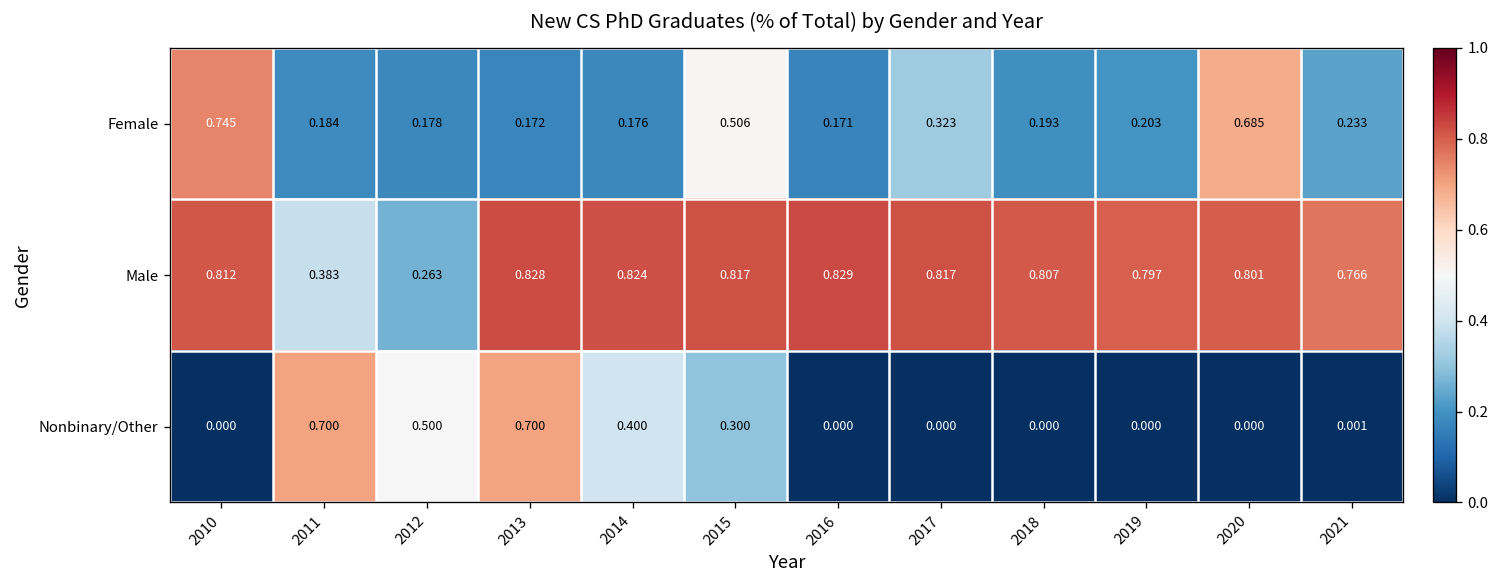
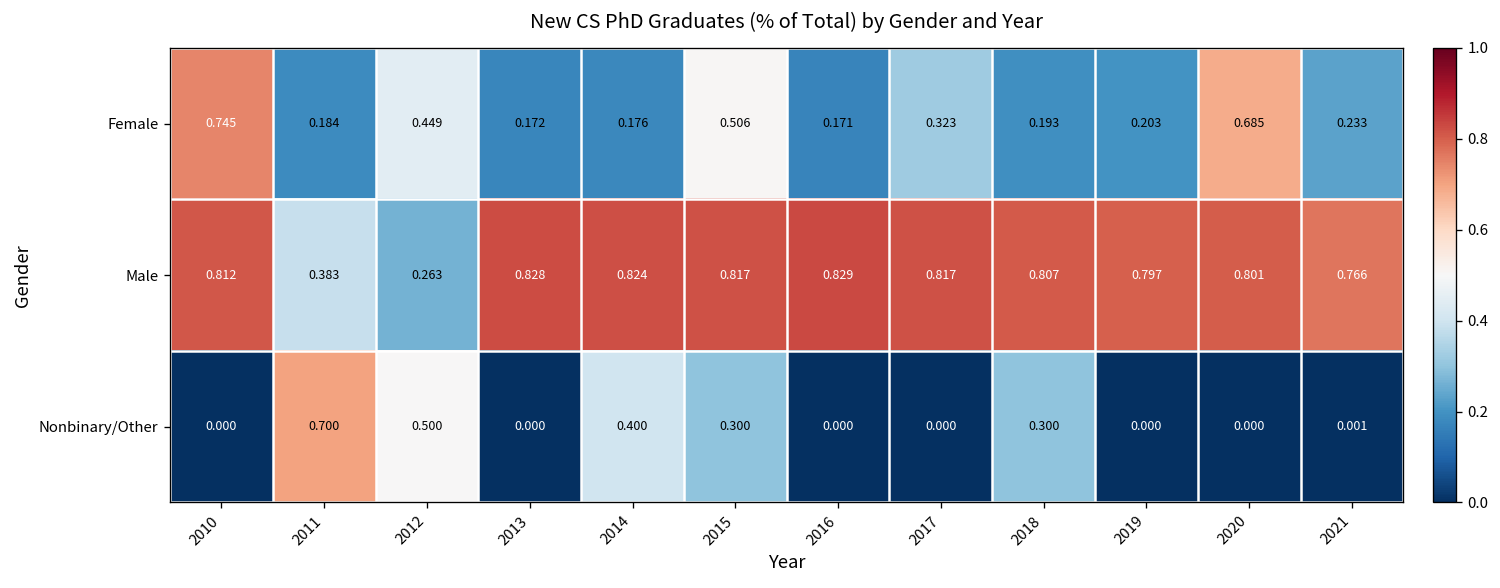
  {
    "Female": {
-     "2012": 0.178
+     "2012": 0.449
    },
    "Nonbinary/Other": {
-     "2013": 0.700,
-     "2018": 0.000
+     "2013": 0.000,
+     "2018": 0.300
    }
  }
